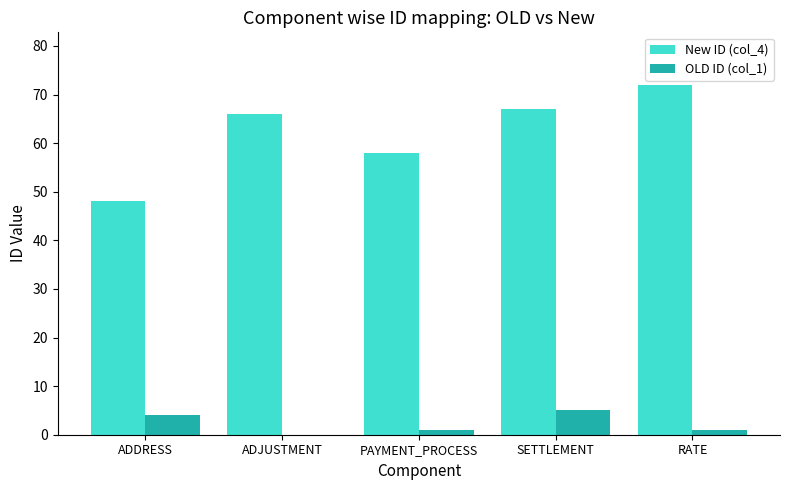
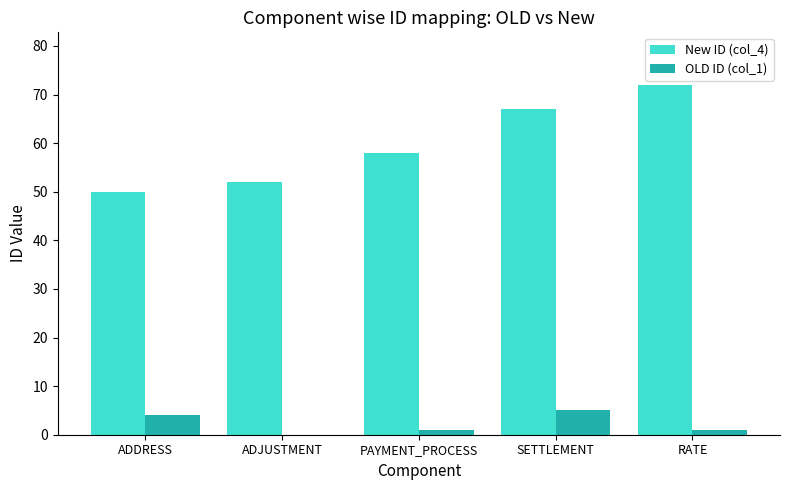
  {
    "New ID (col_4)": {
-     "ADDRESS": 48,
-     "ADJUSTMENT": 66,
+     "ADDRESS": 50,
+     "ADJUSTMENT": 52,
      "PAYMENT_PROCESS": 58,
      "SETTLEMENT": 67,
      "RATE": 72
    },
    "OLD ID (col_1)": {
      "ADDRESS": 4,
      "ADJUSTMENT": 0,
      "PAYMENT_PROCESS": 1,
      "SETTLEMENT": 5,
      "RATE": 1
    }
  }
